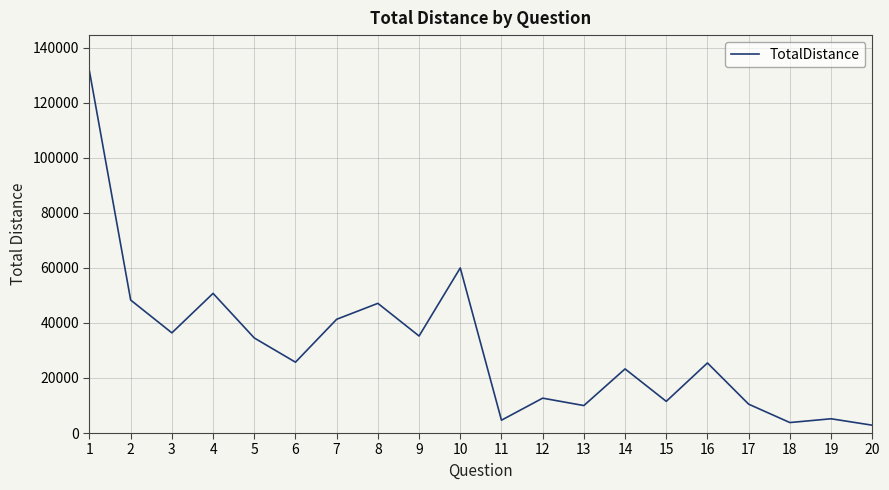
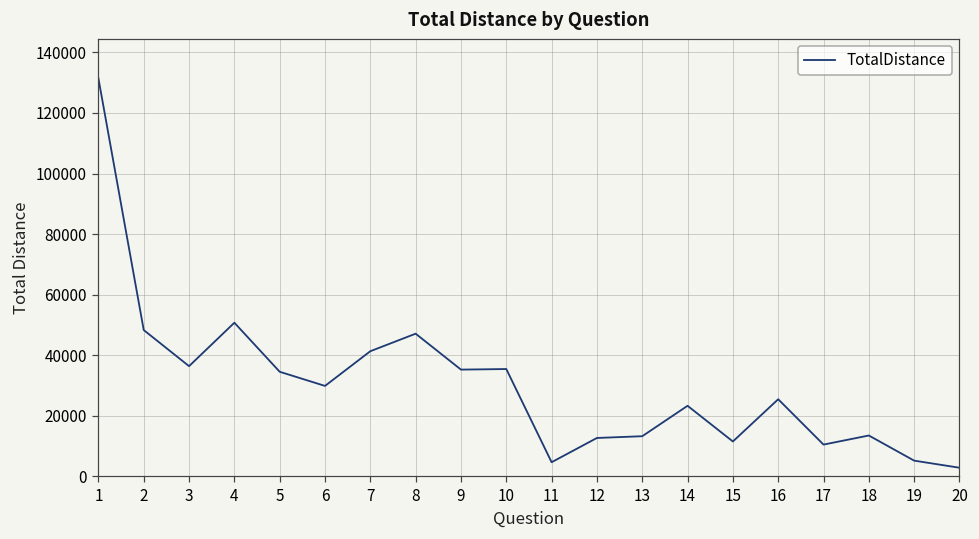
  {
    "1": 131000,
    "2": 48000,
    "3": 36000,
    "4": 51000,
    "5": 35000,
-   "6": 26000,
+   "6": 30000,
    "7": 41000,
    "8": 47000,
    "9": 35000,
-   "10": 60000,
+   "10": 35000,
    "11": 5000,
    "12": 13000,
-   "13": 10000,
+   "13": 13000,
    "14": 23000,
    "15": 12000,
    "16": 25000,
    "17": 10000,
-   "18": 4000,
+   "18": 13000,
    "19": 5000,
    "20": 3000
  }
